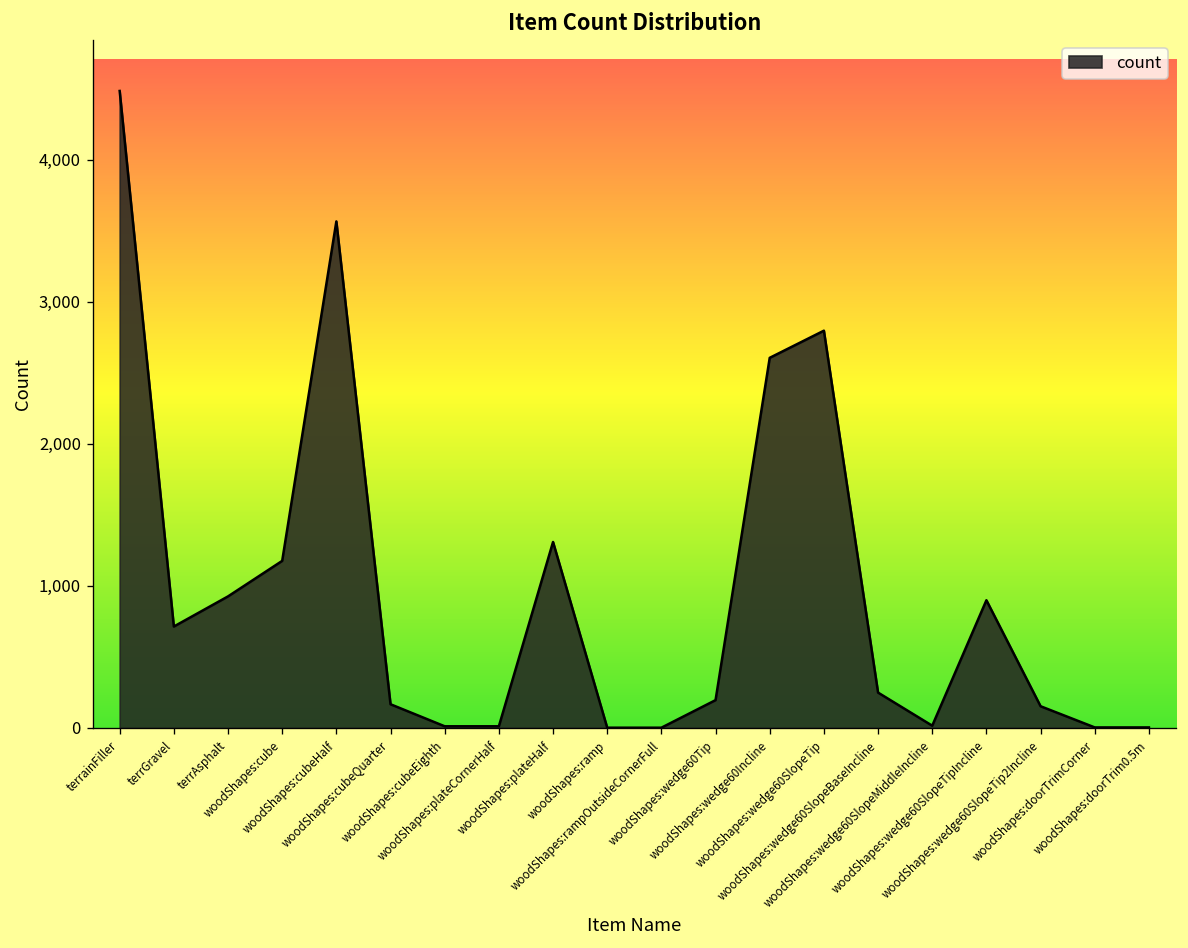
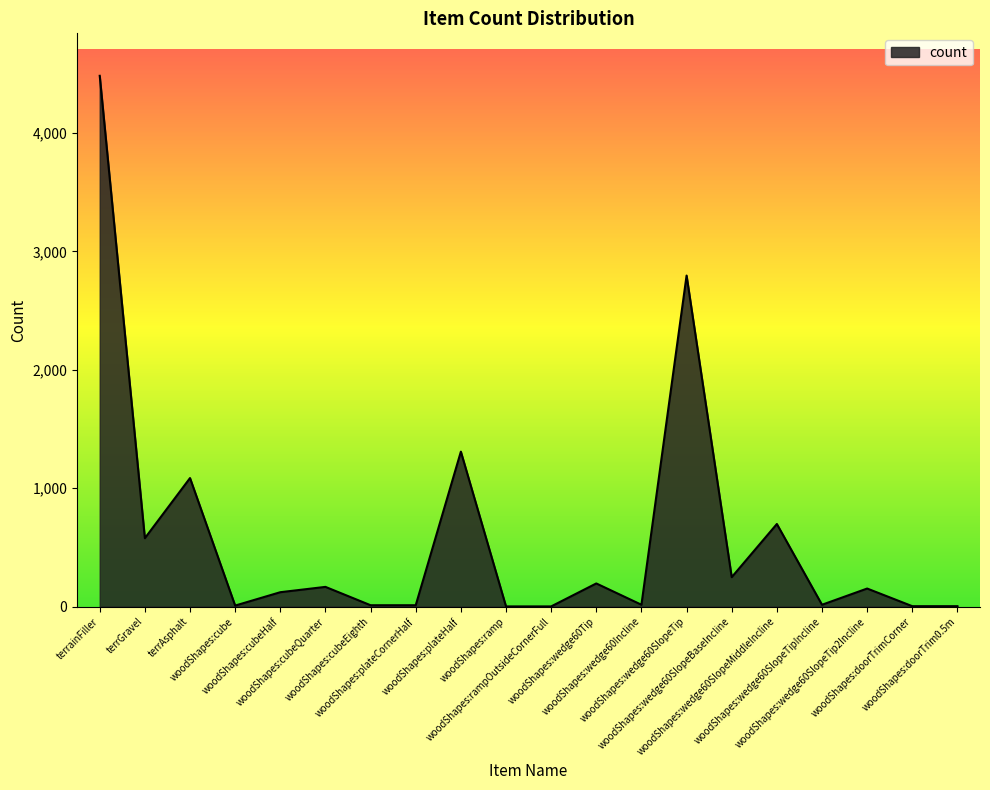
  {
    "terrainFiller": "4,480",
-   "terrGravel": "710",
-   "terrAsphalt": "930",
-   "woodShapes:cube": "1,180",
-   "woodShapes:cubeHalf": "3,570",
+   "terrGravel": "580",
+   "terrAsphalt": "1,090",
+   "woodShapes:cube": "10",
+   "woodShapes:cubeHalf": "120",
    "woodShapes:cubeQuarter": "170",
    "woodShapes:cubeEighth": "10",
    "woodShapes:plateCornerHalf": "10",
    "woodShapes:plateHalf": "1,310",
    "woodShapes:ramp": "0",
    "woodShapes:rampOutsideCornerFull": "0",
    "woodShapes:wedge60Tip": "200",
-   "woodShapes:wedge60Incline": "2,610",
+   "woodShapes:wedge60Incline": "20",
    "woodShapes:wedge60SlopeTip": "2,800",
    "woodShapes:wedge60SlopeBaseIncline": "250",
-   "woodShapes:wedge60SlopeMiddleIncline": "20",
-   "woodShapes:wedge60SlopeTipIncline": "900",
+   "woodShapes:wedge60SlopeMiddleIncline": "700",
+   "woodShapes:wedge60SlopeTipIncline": "20",
    "woodShapes:wedge60SlopeTip2Incline": "150",
    "woodShapes:doorTrimCorner": "0",
    "woodShapes:doorTrim0.5m": "0"
  }
